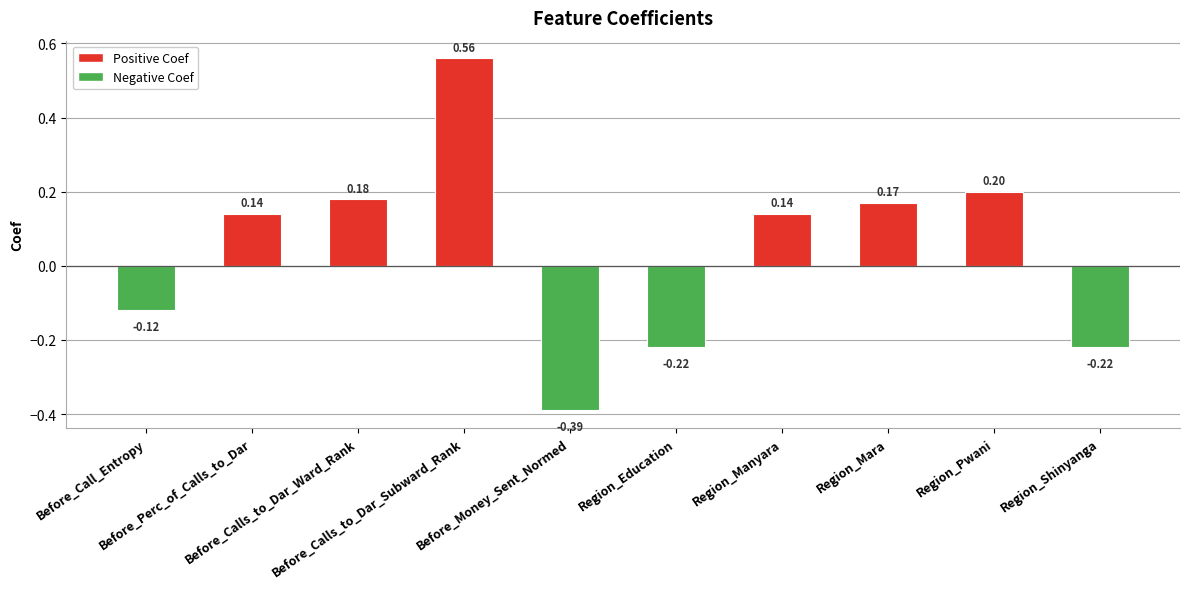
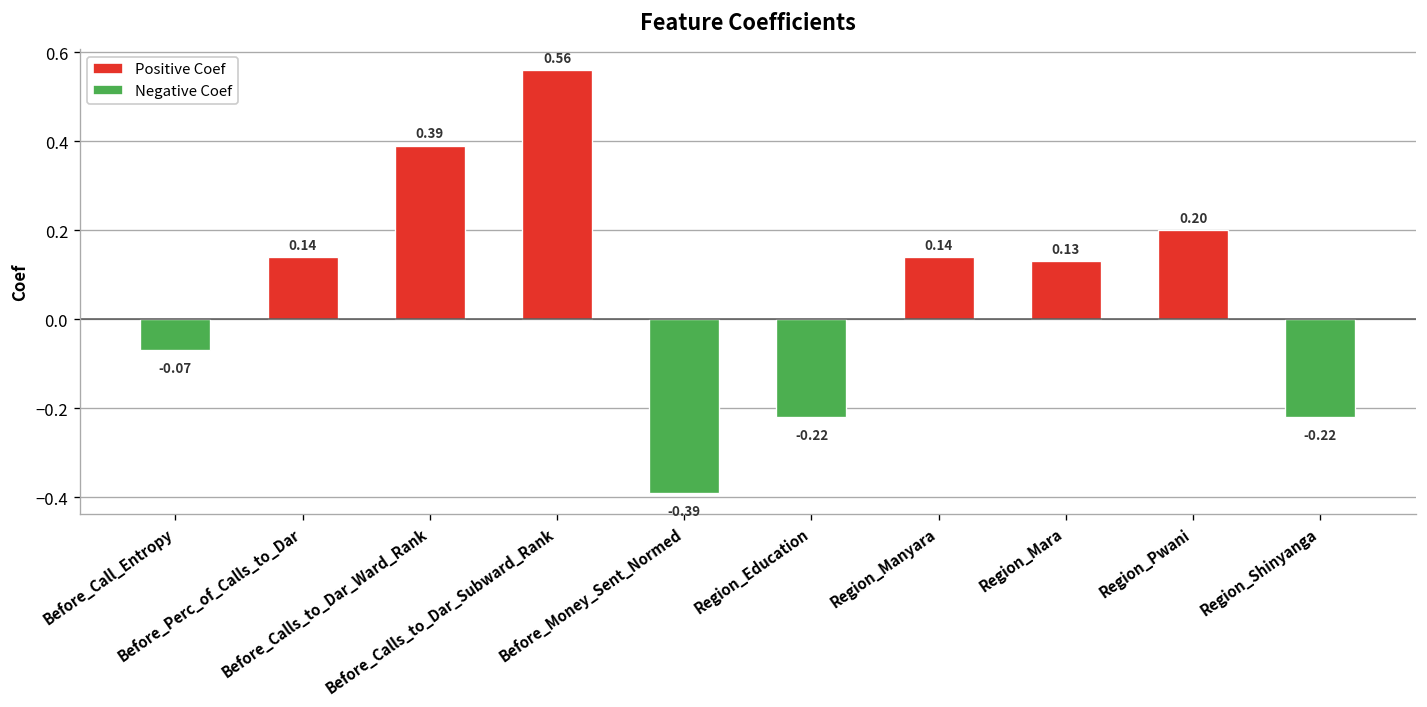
  {
-   "Before_Call_Entropy": -0.12,
+   "Before_Call_Entropy": -0.07,
    "Before_Perc_of_Calls_to_Dar": 0.14,
-   "Before_Calls_to_Dar_Ward_Rank": 0.18,
+   "Before_Calls_to_Dar_Ward_Rank": 0.39,
    "Before_Calls_to_Dar_Subward_Rank": 0.56,
    "Before_Money_Sent_Normed": -0.39,
    "Region_Education": -0.22,
    "Region_Manyara": 0.14,
-   "Region_Mara": 0.17,
+   "Region_Mara": 0.13,
    "Region_Pwani": 0.20,
    "Region_Shinyanga": -0.22
  }
